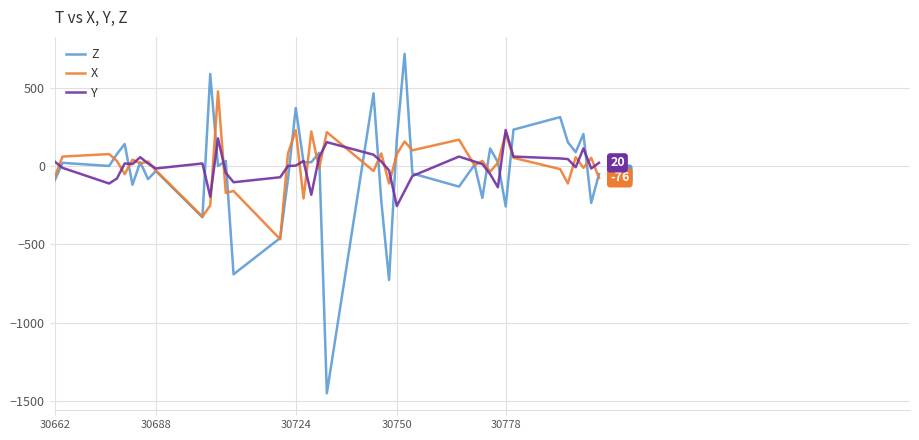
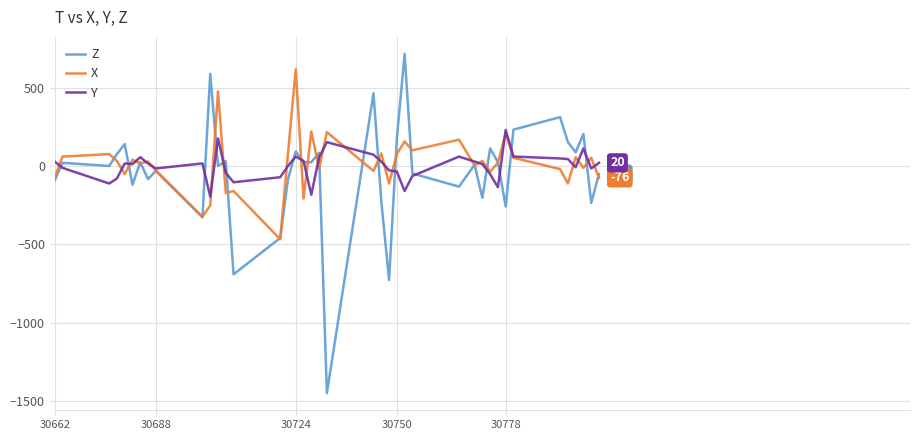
  {
    "Z": {
      "30662": -90,
-     "30724": 370,
+     "30724": 90,
      "30750": 170,
      "30778": -260
    },
    "X": {
      "30662": -70,
-     "30724": 230,
+     "30724": 620,
      "30750": 80,
      "30778": 210
    },
    "Y": {
      "30662": 30,
-     "30724": 0,
-     "30750": -260,
+     "30724": 60,
+     "30750": -40,
      "30778": 230
    }
  }
